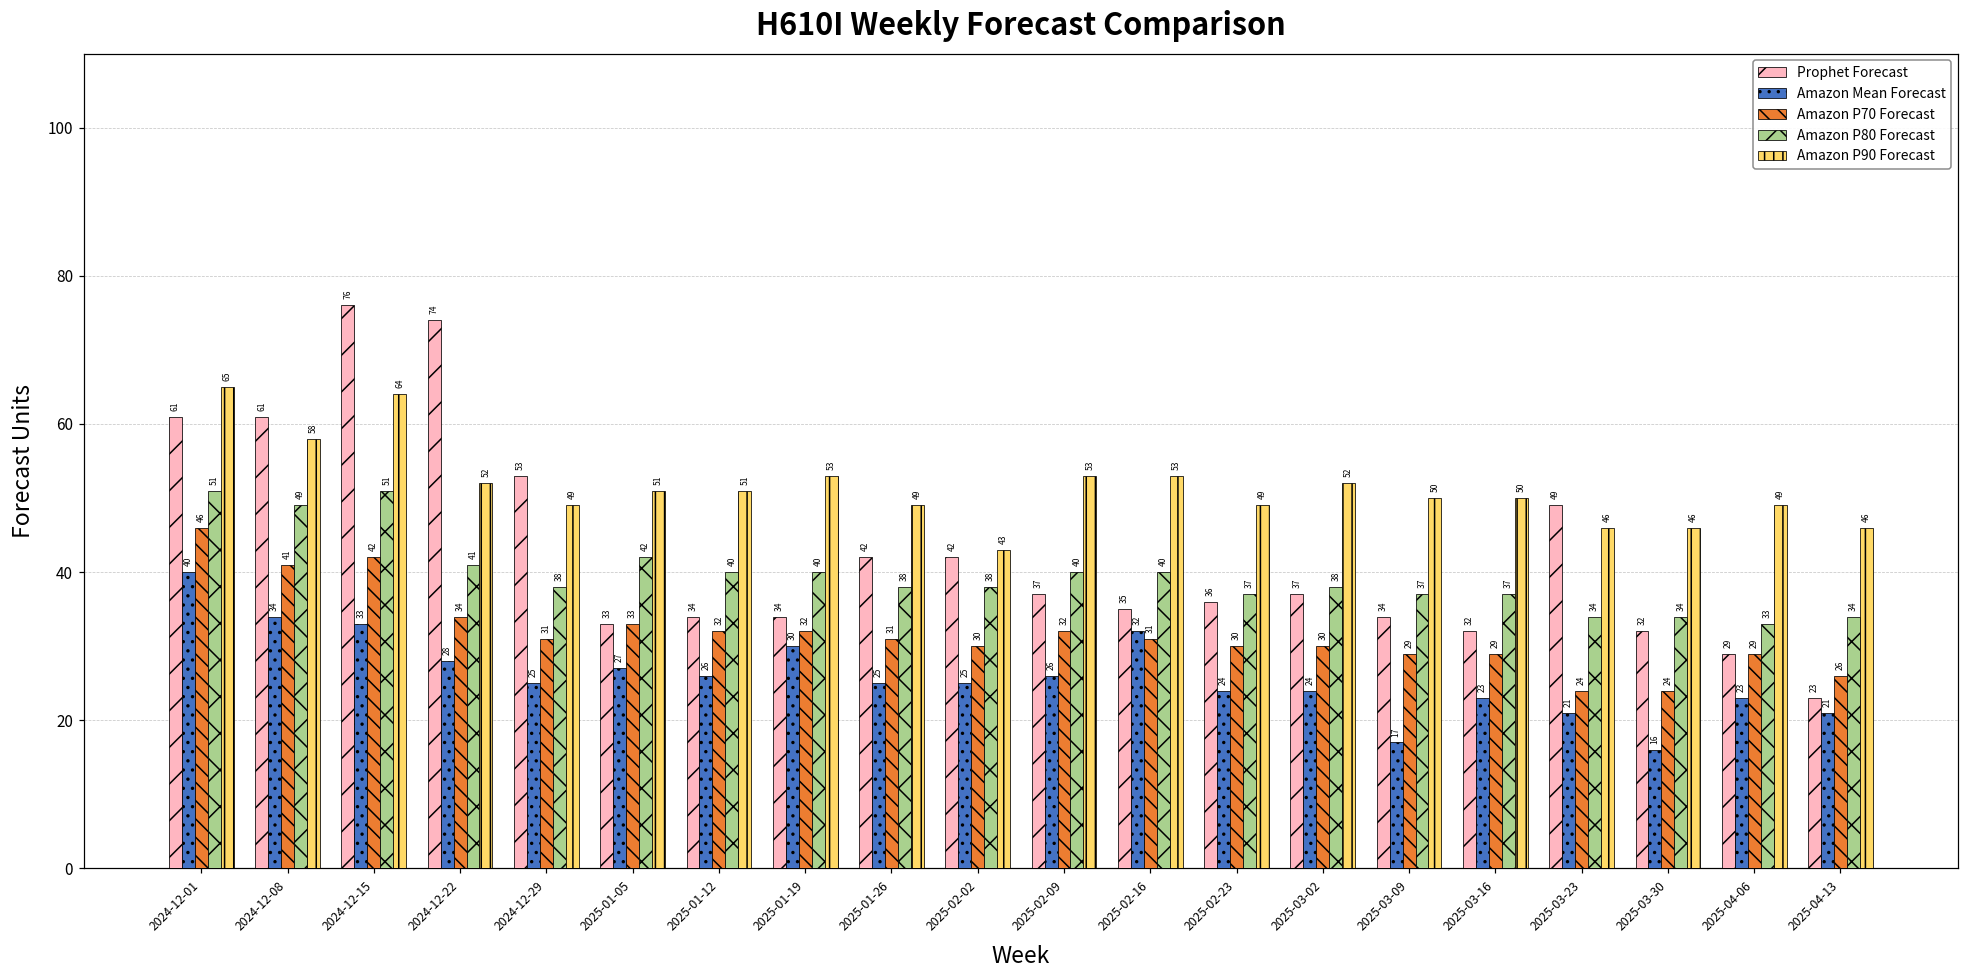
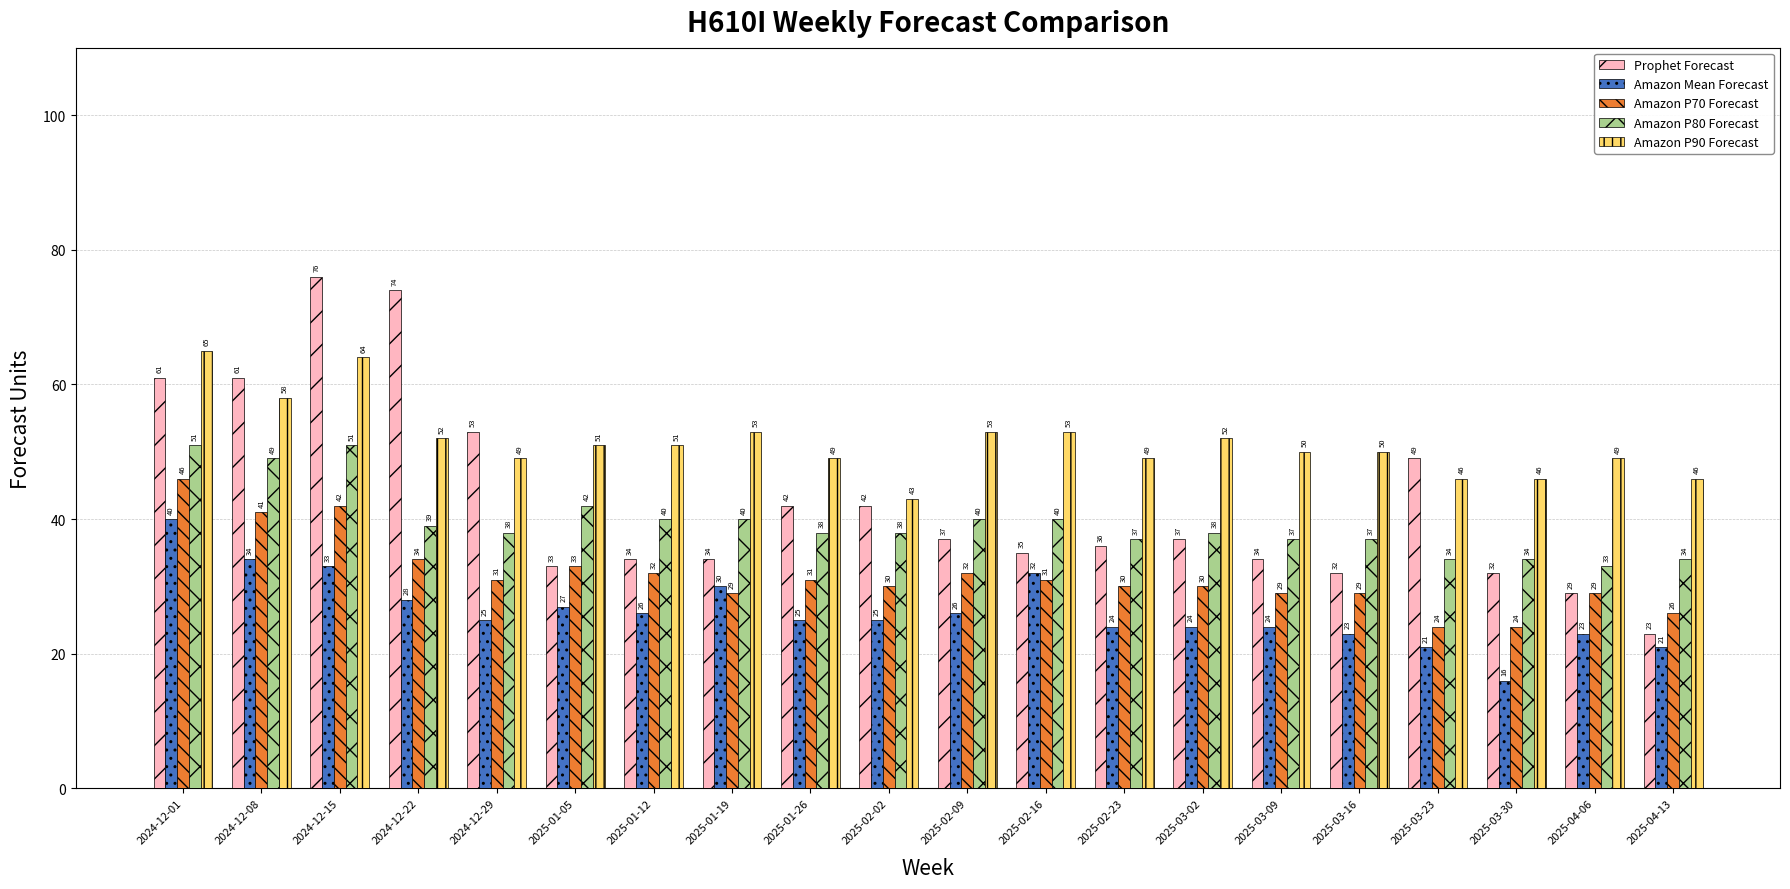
  {
    "Prophet Forecast": {
      "2024-12-01": 61,
      "2024-12-08": 61,
      "2024-12-15": 76,
      "2024-12-22": 74,
      "2024-12-29": 53,
      "2025-01-05": 33,
      "2025-01-12": 34,
      "2025-01-19": 34,
      "2025-01-26": 42,
      "2025-02-02": 42,
      "2025-02-09": 37,
      "2025-02-16": 35,
      "2025-02-23": 36,
      "2025-03-02": 37,
      "2025-03-09": 34,
      "2025-03-16": 32,
      "2025-03-23": 49,
      "2025-03-30": 32,
      "2025-04-06": 29,
      "2025-04-13": 23
    },
    "Amazon Mean Forecast": {
      "2024-12-01": 40,
      "2024-12-08": 34,
      "2024-12-15": 33,
      "2024-12-22": 28,
      "2024-12-29": 25,
      "2025-01-05": 27,
      "2025-01-12": 26,
      "2025-01-19": 30,
      "2025-01-26": 25,
      "2025-02-02": 25,
      "2025-02-09": 26,
      "2025-02-16": 32,
      "2025-02-23": 24,
      "2025-03-02": 24,
-     "2025-03-09": 17,
+     "2025-03-09": 24,
      "2025-03-16": 23,
      "2025-03-23": 21,
      "2025-03-30": 16,
      "2025-04-06": 23,
      "2025-04-13": 21
    },
    "Amazon P70 Forecast": {
      "2024-12-01": 46,
      "2024-12-08": 41,
      "2024-12-15": 42,
      "2024-12-22": 34,
      "2024-12-29": 31,
      "2025-01-05": 33,
      "2025-01-12": 32,
-     "2025-01-19": 32,
+     "2025-01-19": 29,
      "2025-01-26": 31,
      "2025-02-02": 30,
      "2025-02-09": 32,
      "2025-02-16": 31,
      "2025-02-23": 30,
      "2025-03-02": 30,
      "2025-03-09": 29,
      "2025-03-16": 29,
      "2025-03-23": 24,
      "2025-03-30": 24,
      "2025-04-06": 29,
      "2025-04-13": 26
    },
    "Amazon P80 Forecast": {
      "2024-12-01": 51,
      "2024-12-08": 49,
      "2024-12-15": 51,
-     "2024-12-22": 41,
+     "2024-12-22": 39,
      "2024-12-29": 38,
      "2025-01-05": 42,
      "2025-01-12": 40,
      "2025-01-19": 40,
      "2025-01-26": 38,
      "2025-02-02": 38,
      "2025-02-09": 40,
      "2025-02-16": 40,
      "2025-02-23": 37,
      "2025-03-02": 38,
      "2025-03-09": 37,
      "2025-03-16": 37,
      "2025-03-23": 34,
      "2025-03-30": 34,
      "2025-04-06": 33,
      "2025-04-13": 34
    },
    "Amazon P90 Forecast": {
      "2024-12-01": 65,
      "2024-12-08": 58,
      "2024-12-15": 64,
      "2024-12-22": 52,
      "2024-12-29": 49,
      "2025-01-05": 51,
      "2025-01-12": 51,
      "2025-01-19": 53,
      "2025-01-26": 49,
      "2025-02-02": 43,
      "2025-02-09": 53,
      "2025-02-16": 53,
      "2025-02-23": 49,
      "2025-03-02": 52,
      "2025-03-09": 50,
      "2025-03-16": 50,
      "2025-03-23": 46,
      "2025-03-30": 46,
      "2025-04-06": 49,
      "2025-04-13": 46
    }
  }
